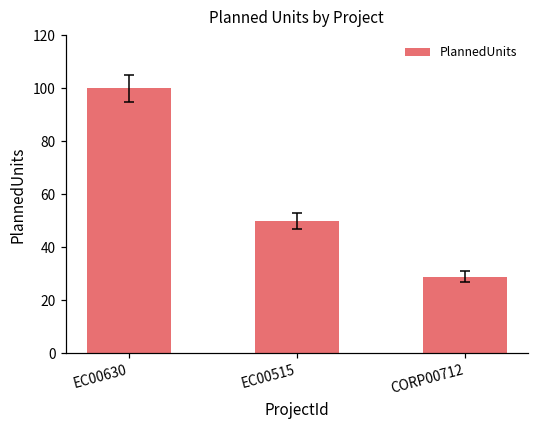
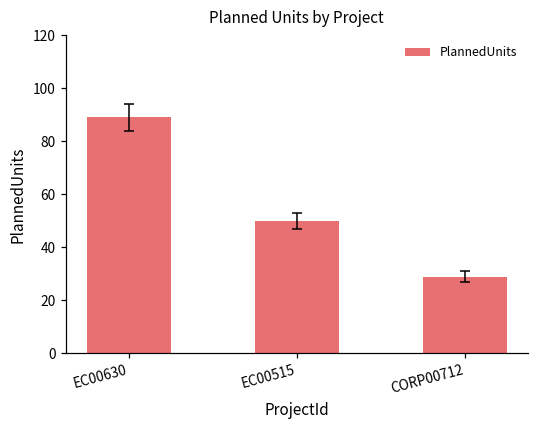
  {
    "PlannedUnits": {
-     "EC00630": 100,
+     "EC00630": 89,
      "EC00515": 50,
      "CORP00712": 29
    }
  }
